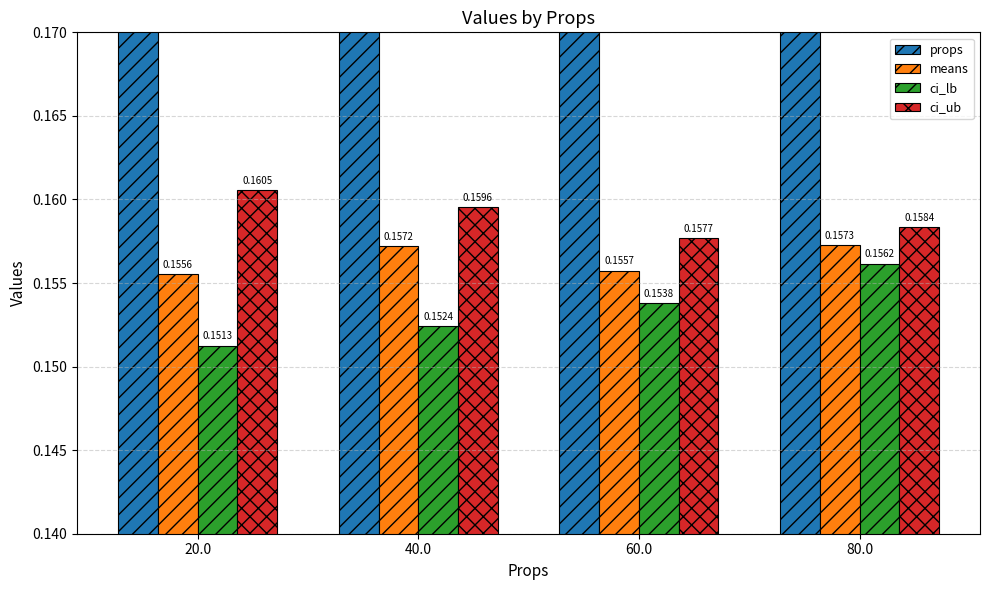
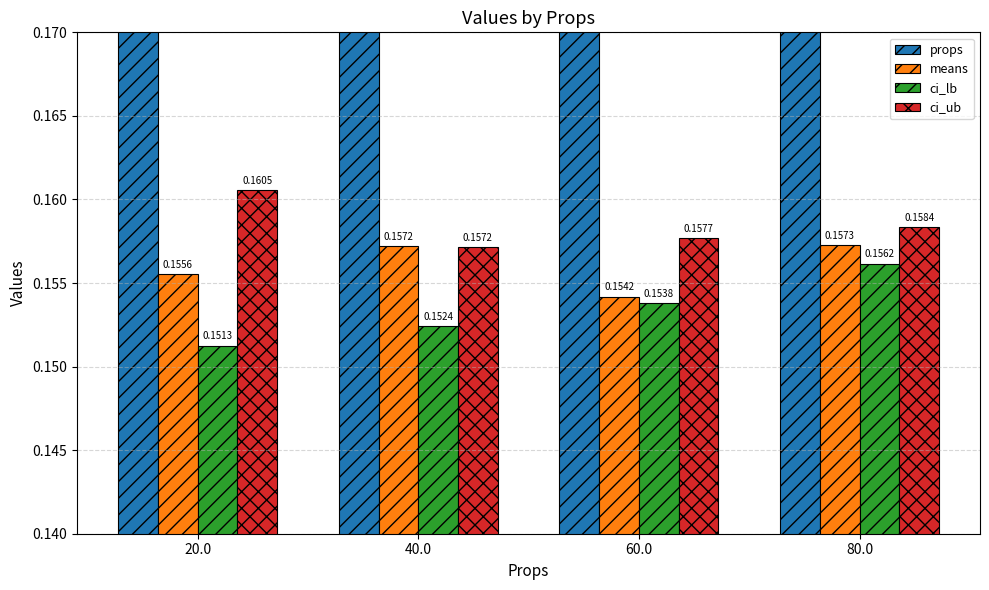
  {
    "means": {
      "20.0": 0.1556,
      "40.0": 0.1572,
-     "60.0": 0.1557,
+     "60.0": 0.1542,
      "80.0": 0.1573
    },
    "ci_lb": {
      "20.0": 0.1513,
      "40.0": 0.1524,
      "60.0": 0.1538,
      "80.0": 0.1562
    },
    "ci_ub": {
      "20.0": 0.1605,
-     "40.0": 0.1596,
+     "40.0": 0.1572,
      "60.0": 0.1577,
      "80.0": 0.1584
    }
  }
